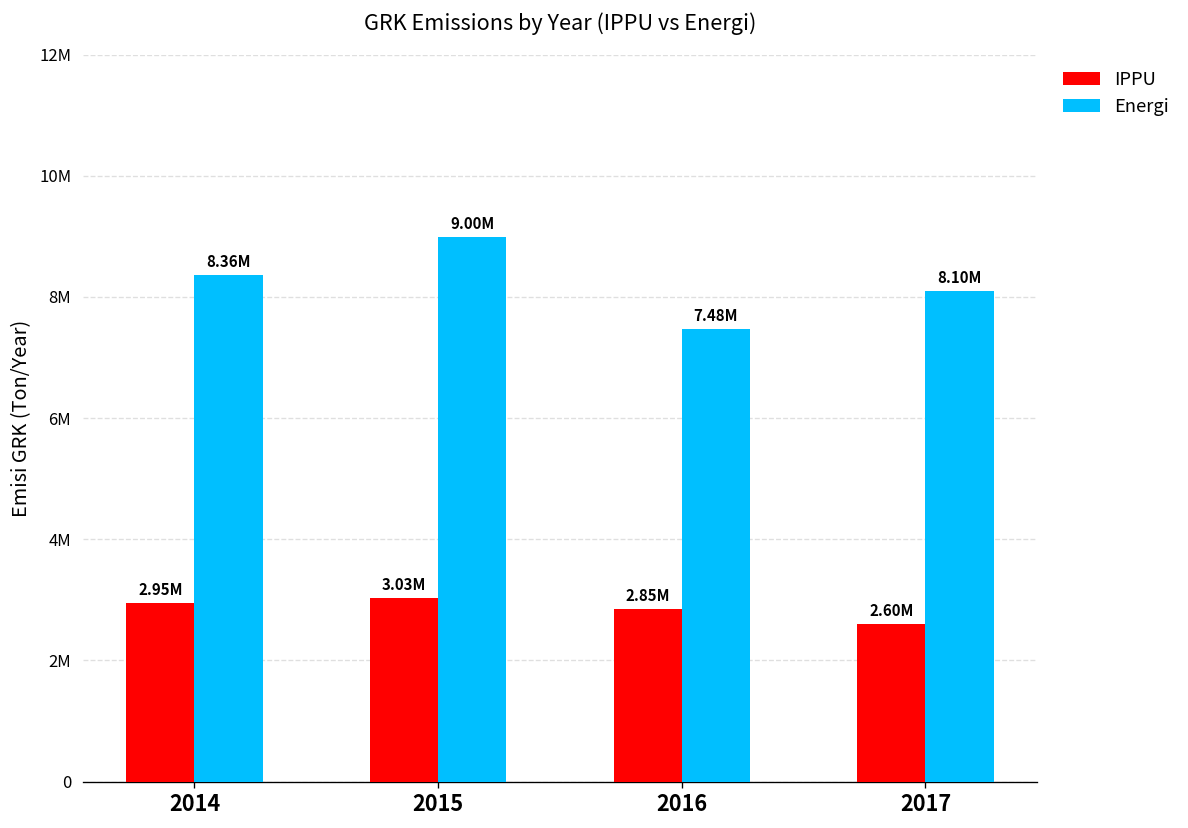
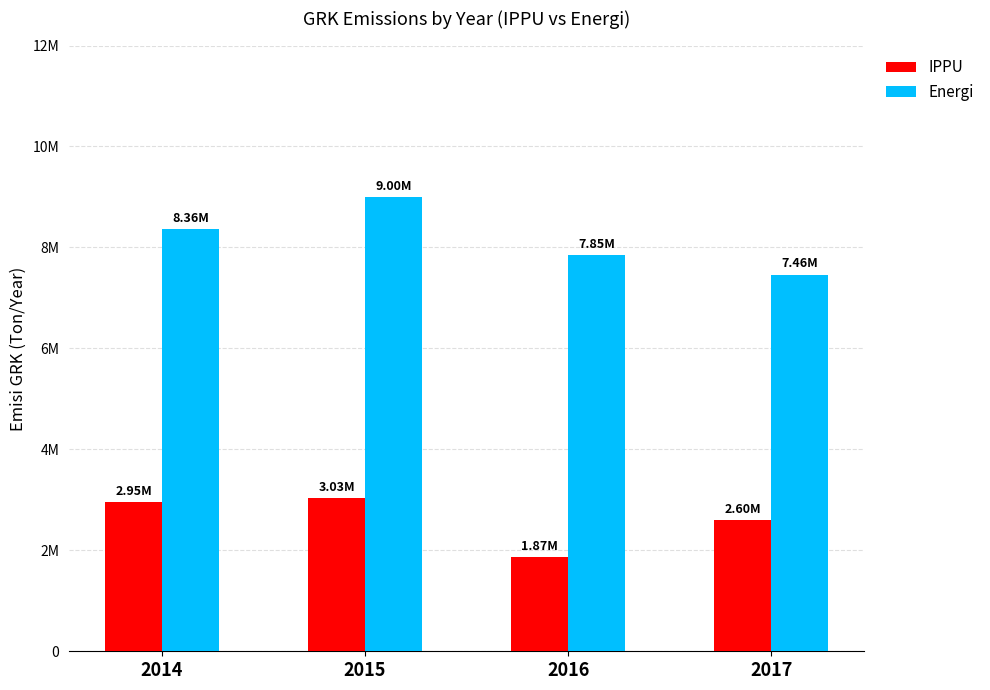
  {
    "IPPU": {
      "2014": "2.95M",
      "2015": "3.03M",
-     "2016": "2.85M",
+     "2016": "1.87M",
      "2017": "2.60M"
    },
    "Energi": {
      "2014": "8.36M",
      "2015": "9.00M",
-     "2016": "7.48M",
-     "2017": "8.10M"
+     "2016": "7.85M",
+     "2017": "7.46M"
    }
  }
